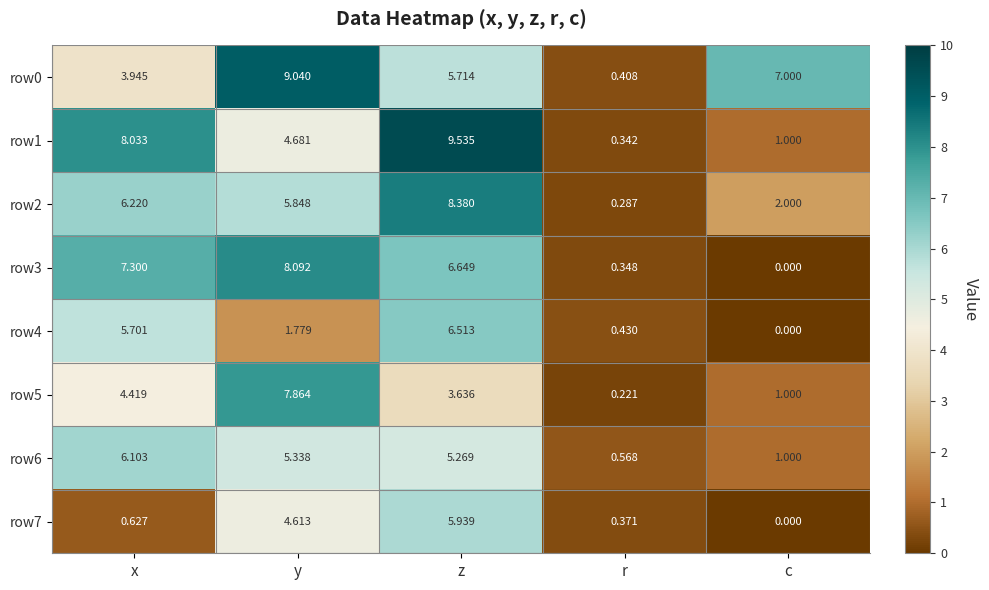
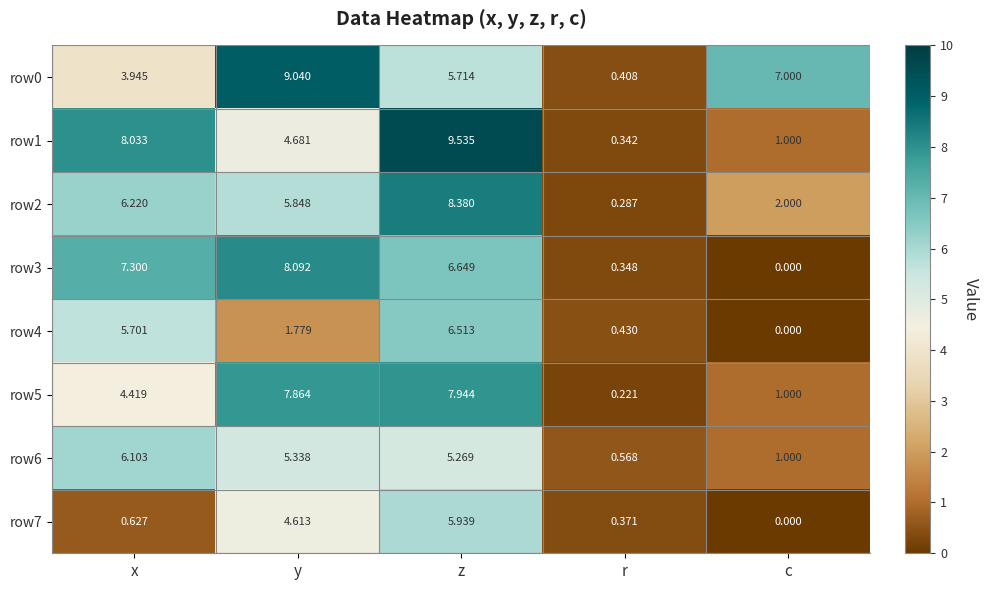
  {
    "row0": {
      "x": 3.945,
      "y": 9.040,
      "z": 5.714,
      "r": 0.408,
      "c": 7.000
    },
    "row1": {
      "x": 8.033,
      "y": 4.681,
      "z": 9.535,
      "r": 0.342,
      "c": 1.000
    },
    "row2": {
      "x": 6.220,
      "y": 5.848,
      "z": 8.380,
      "r": 0.287,
      "c": 2.000
    },
    "row3": {
      "x": 7.300,
      "y": 8.092,
      "z": 6.649,
      "r": 0.348,
      "c": 0.000
    },
    "row4": {
      "x": 5.701,
      "y": 1.779,
      "z": 6.513,
      "r": 0.430,
      "c": 0.000
    },
    "row5": {
      "x": 4.419,
      "y": 7.864,
-     "z": 3.636,
+     "z": 7.944,
      "r": 0.221,
      "c": 1.000
    },
    "row6": {
      "x": 6.103,
      "y": 5.338,
      "z": 5.269,
      "r": 0.568,
      "c": 1.000
    },
    "row7": {
      "x": 0.627,
      "y": 4.613,
      "z": 5.939,
      "r": 0.371,
      "c": 0.000
    }
  }
